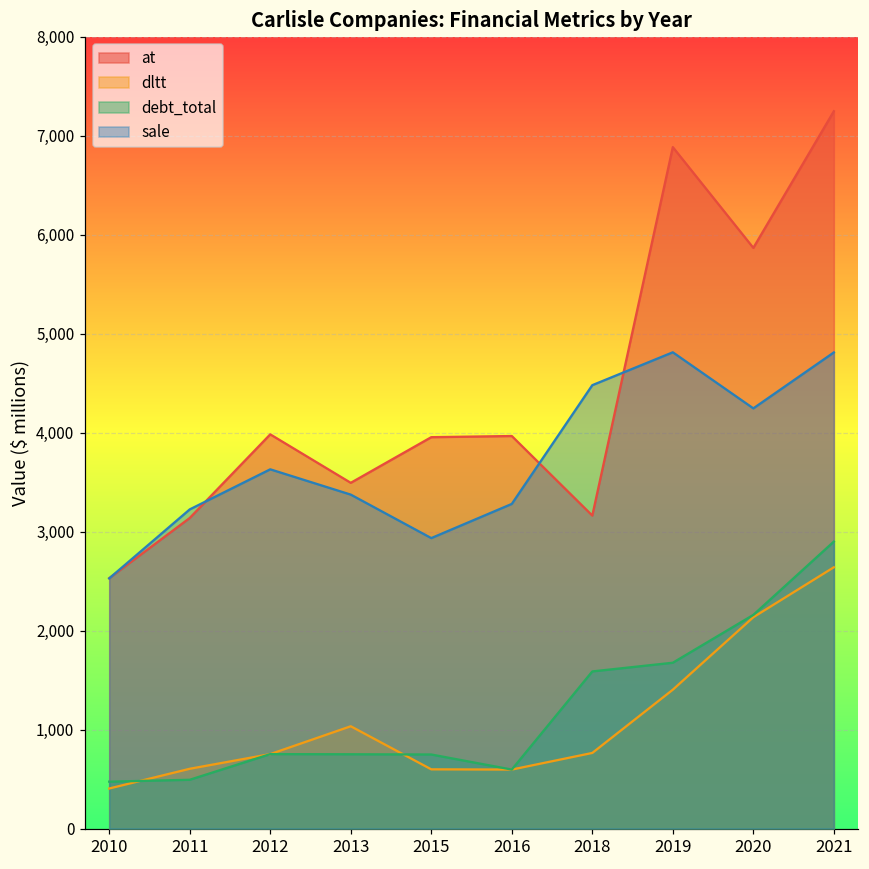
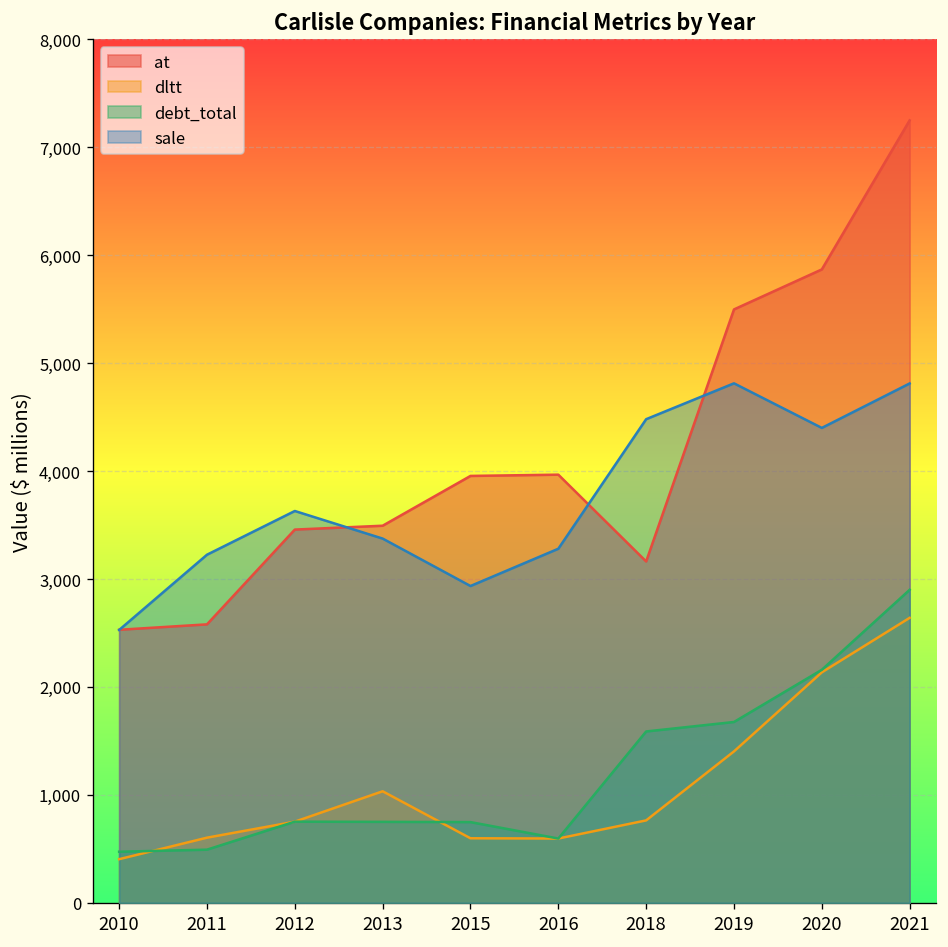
  {
    "at": {
-     "2011": "3,100",
-     "2012": "4,000",
+     "2011": "2,600",
+     "2012": "3,500",
      "2013": "3,500",
      "2015": "4,000",
      "2016": "4,000",
      "2018": "3,200",
-     "2019": "6,900",
+     "2019": "5,500",
      "2020": "5,900",
      "2021": "7,200"
    },
    "dltt": {
      "2010": "400",
      "2011": "600",
      "2013": "1,000",
      "2015": "600",
      "2018": "800",
      "2019": "1,400",
      "2021": "2,600"
    },
    "debt_total": {
      "2010": "500",
      "2011": "500",
      "2013": "800",
      "2015": "700",
      "2018": "1,600",
      "2019": "1,700",
      "2021": "2,900"
    },
    "sale": {
      "2011": "3,200",
      "2012": "3,600",
      "2013": "3,400",
      "2015": "2,900",
      "2016": "3,300",
      "2018": "4,500",
      "2019": "4,800",
-     "2020": "4,200",
+     "2020": "4,400",
      "2021": "4,800"
    }
  }
